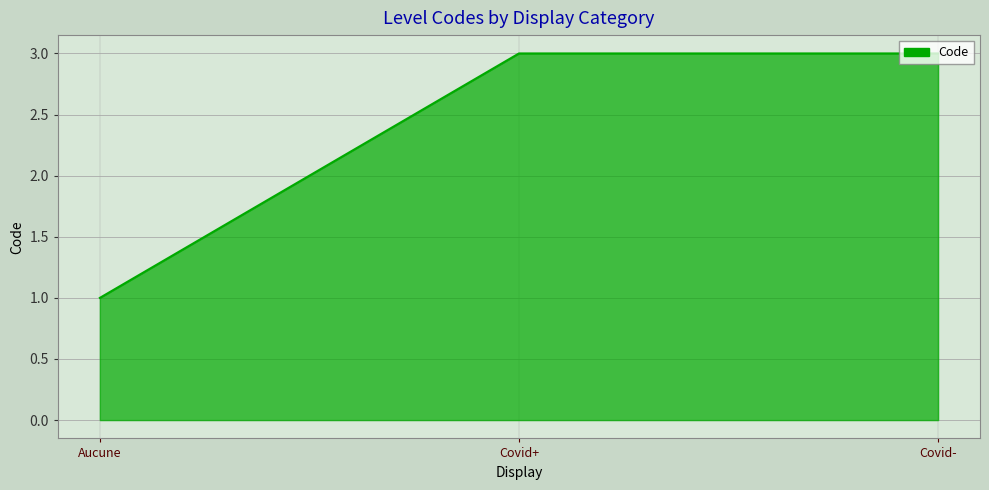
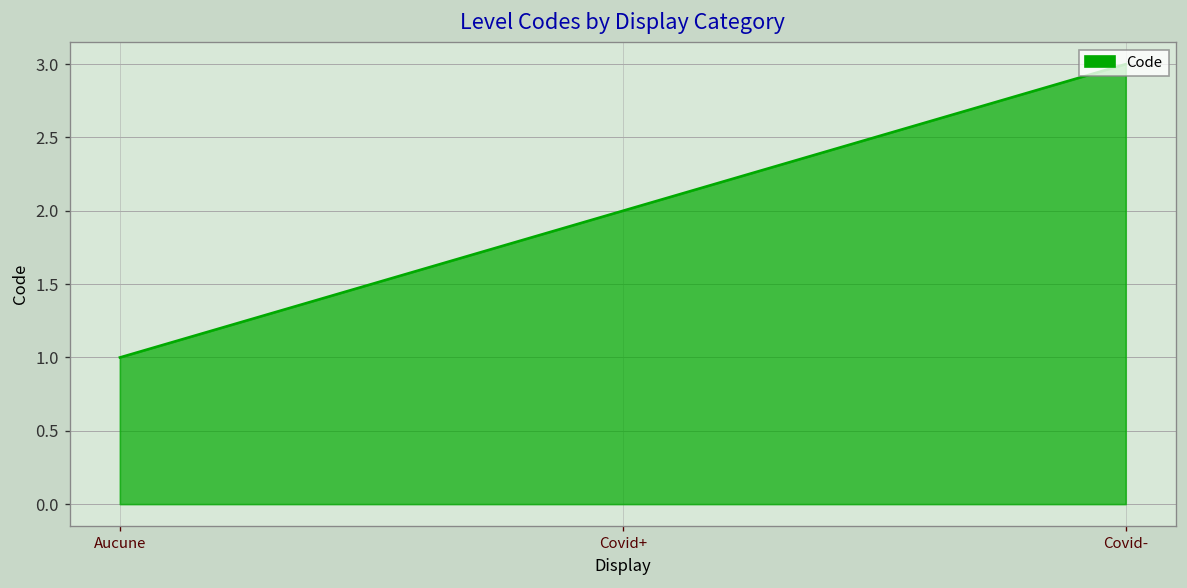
  {
    "Aucune": 1,
-   "Covid+": 3
+   "Covid+": 2
  }
